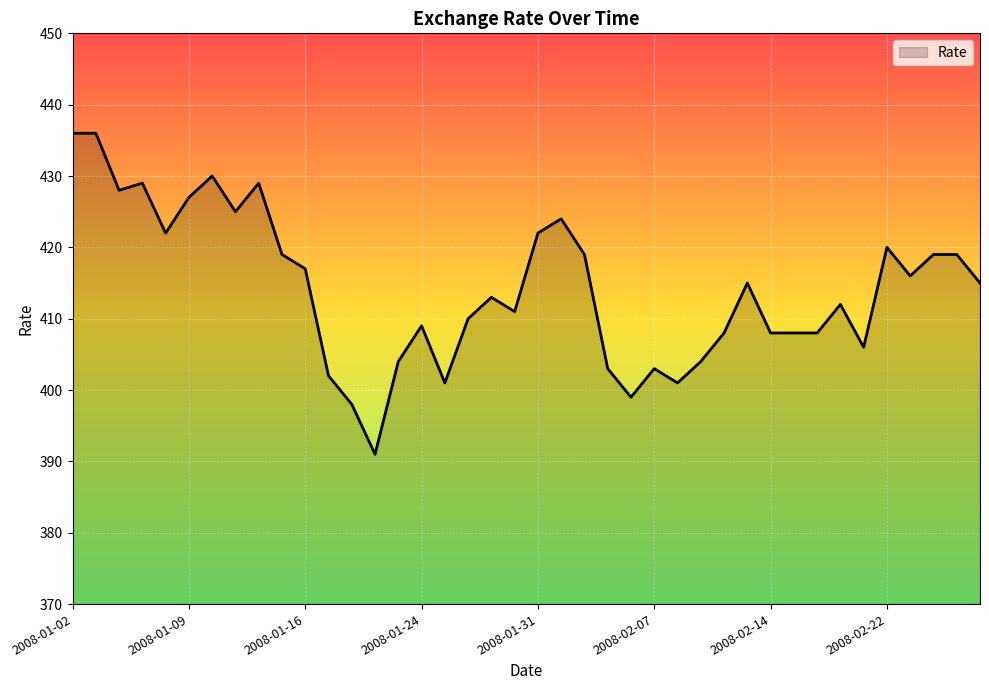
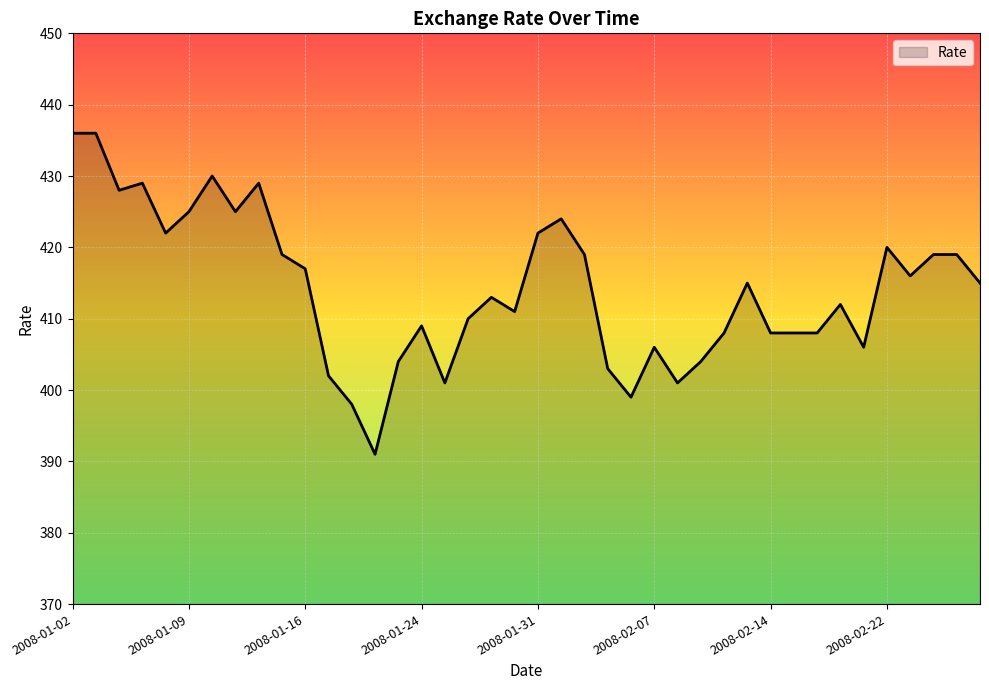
  {
    "2008-01-02": 436,
-   "2008-01-09": 427,
+   "2008-01-09": 425,
    "2008-01-16": 417,
    "2008-01-24": 409,
    "2008-01-31": 422,
-   "2008-02-07": 403,
+   "2008-02-07": 406,
    "2008-02-14": 408,
    "2008-02-22": 420
  }
